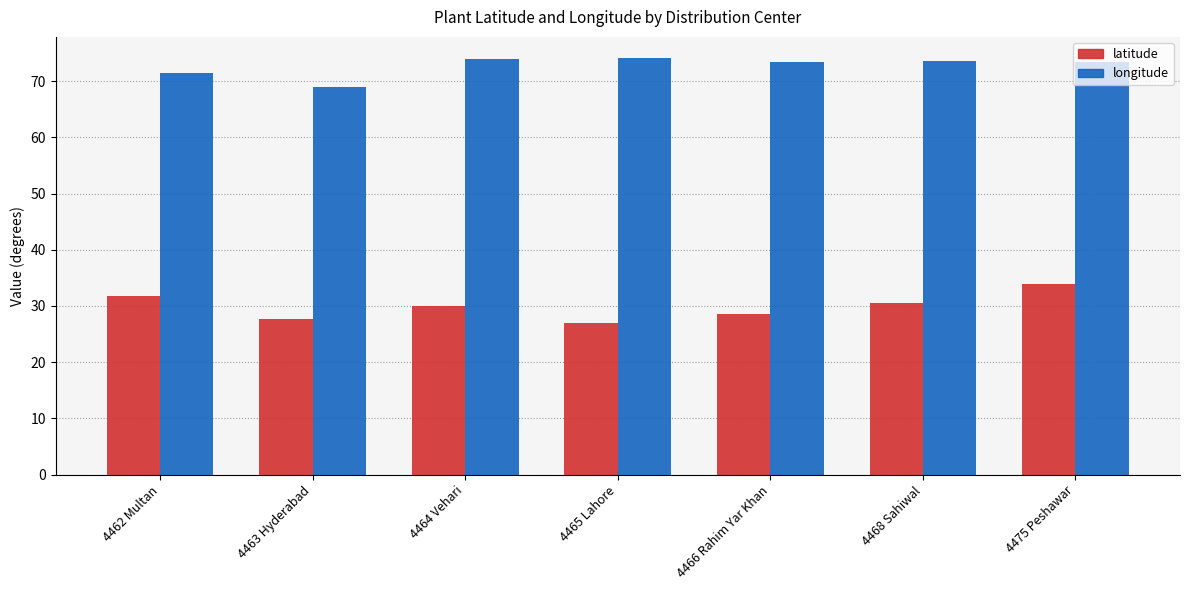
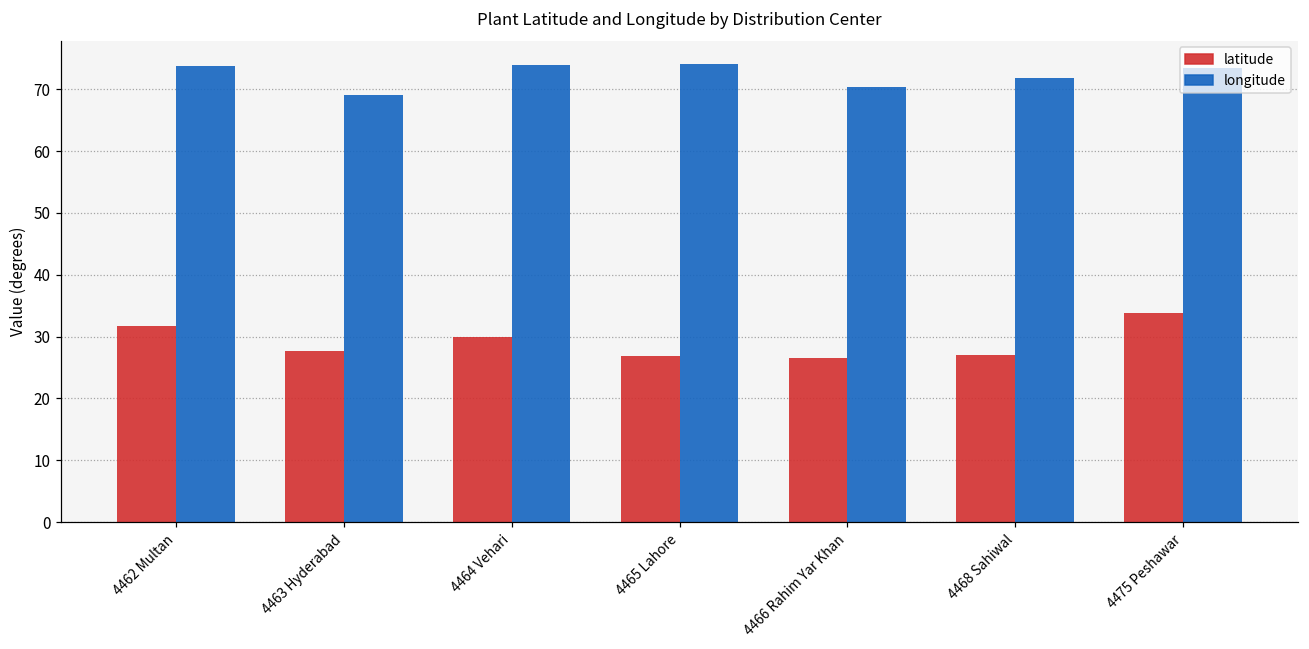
  {
    "latitude": {
      "4462 Multan": 32,
      "4463 Hyderabad": 28,
      "4464 Vehari": 30,
      "4465 Lahore": 27,
-     "4466 Rahim Yar Khan": 29,
-     "4468 Sahiwal": 31,
+     "4466 Rahim Yar Khan": 26,
+     "4468 Sahiwal": 27,
      "4475 Peshawar": 34
    },
    "longitude": {
-     "4462 Multan": 72,
+     "4462 Multan": 74,
      "4463 Hyderabad": 69,
      "4464 Vehari": 74,
      "4465 Lahore": 74,
-     "4466 Rahim Yar Khan": 74,
-     "4468 Sahiwal": 74
+     "4466 Rahim Yar Khan": 70,
+     "4468 Sahiwal": 72
    }
  }
